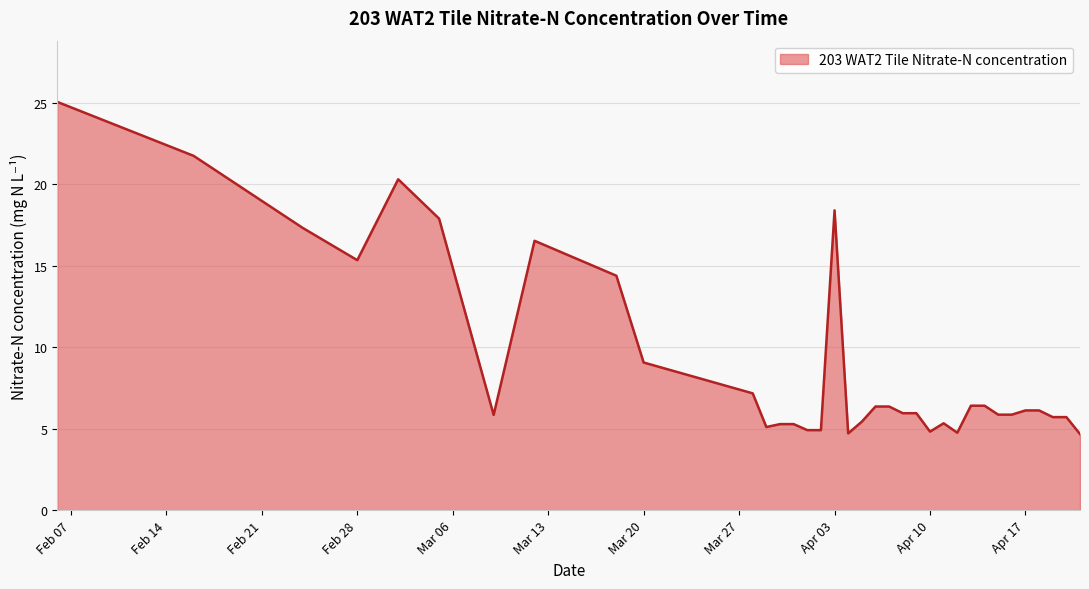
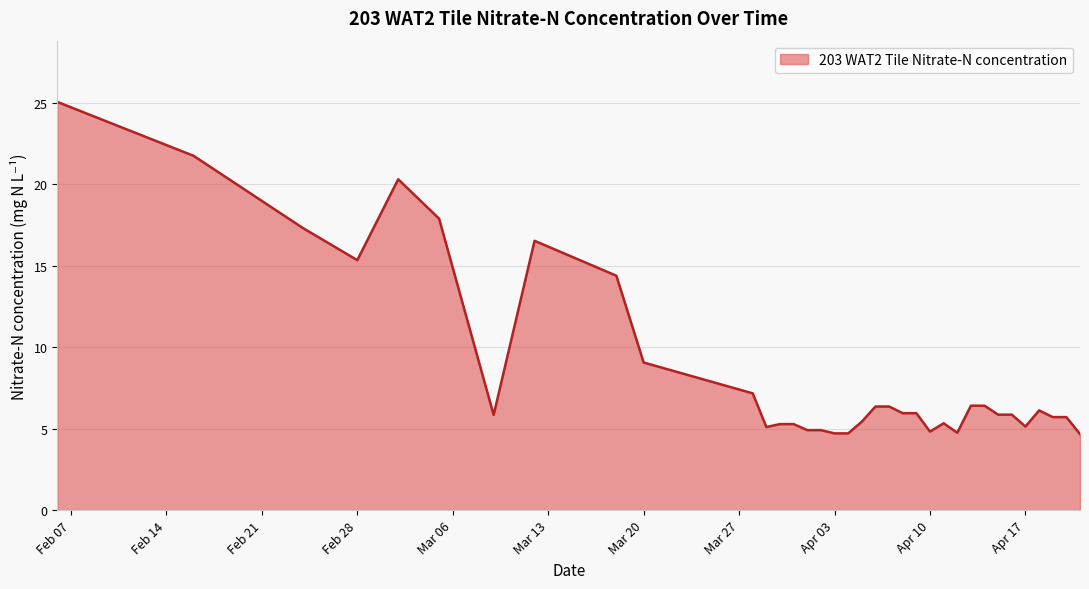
  {
    "Feb 28": 15.3,
    "Mar 20": 9.1,
-   "Apr 03": 18.4,
+   "Apr 03": 4.7,
    "Apr 10": 4.8,
-   "Apr 17": 6.1
+   "Apr 17": 5.1
  }
